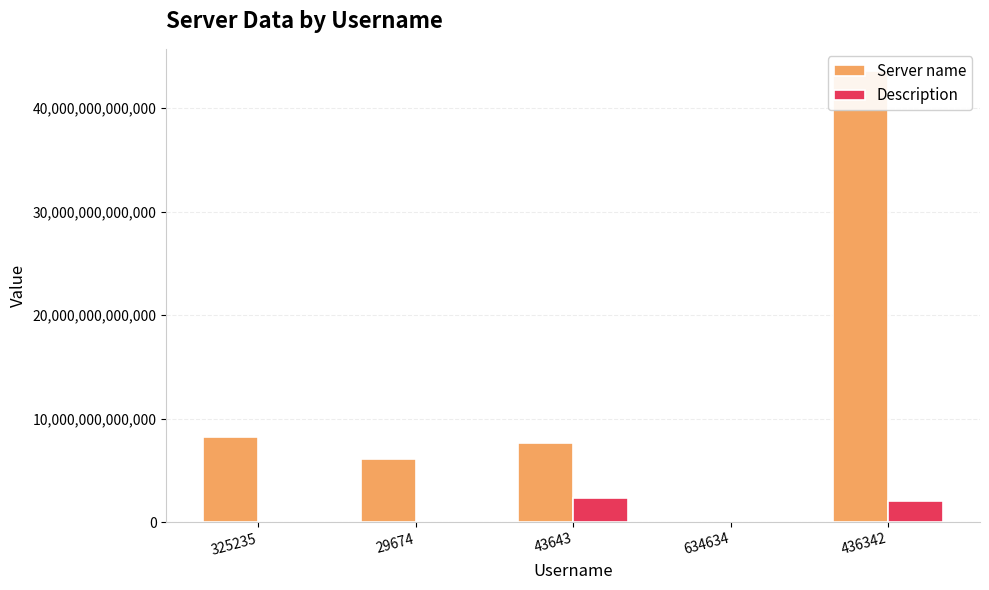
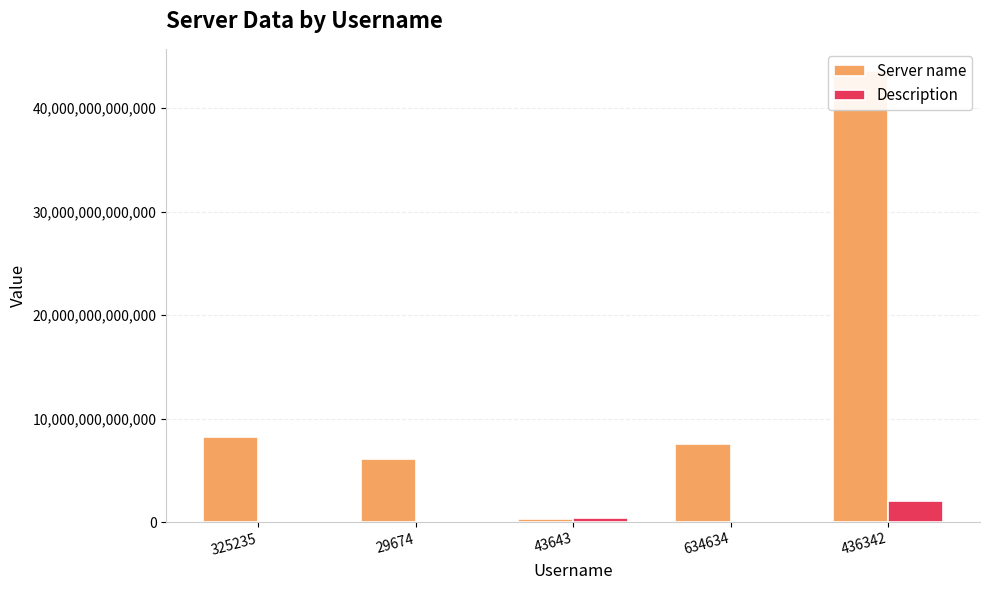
  {
    "Server name": {
      "325235": "8,300,000,000,000",
      "29674": "6,100,000,000,000",
-     "43643": "7,700,000,000,000",
-     "634634": "0"
+     "43643": "300,000,000,000",
+     "634634": "7,500,000,000,000"
    },
    "Description": {
-     "43643": "2,300,000,000,000",
+     "43643": "400,000,000,000",
      "436342": "2,100,000,000,000"
    }
  }
